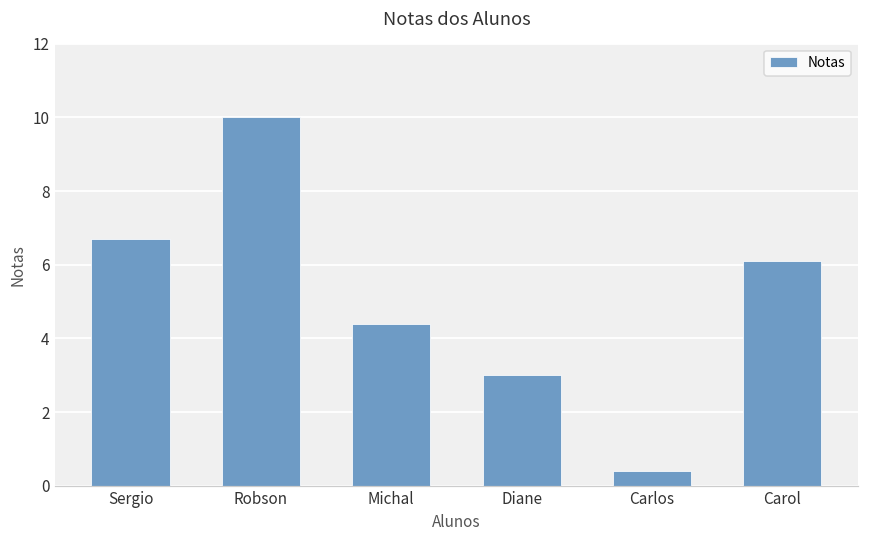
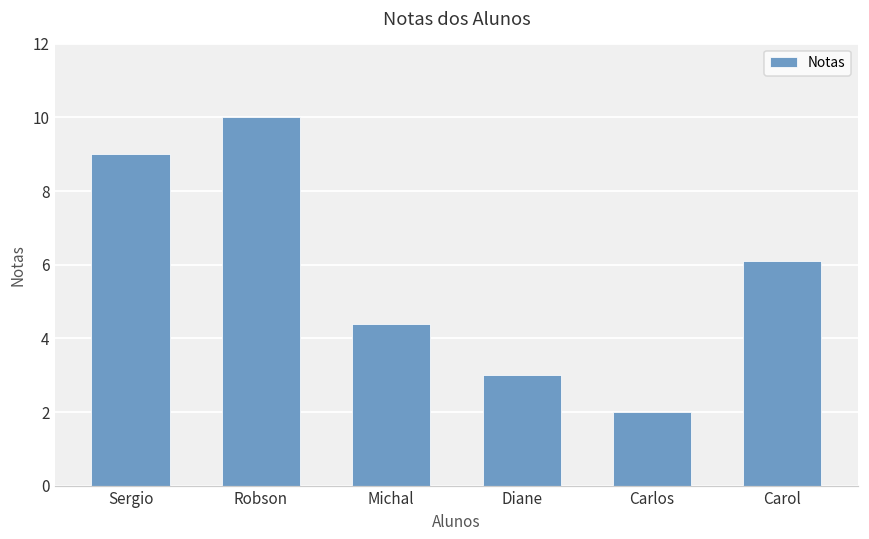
  {
-   "Sergio": 6.7,
+   "Sergio": 9.0,
    "Robson": 10.0,
    "Michal": 4.4,
    "Diane": 3.0,
-   "Carlos": 0.4,
+   "Carlos": 2.0,
    "Carol": 6.1
  }
